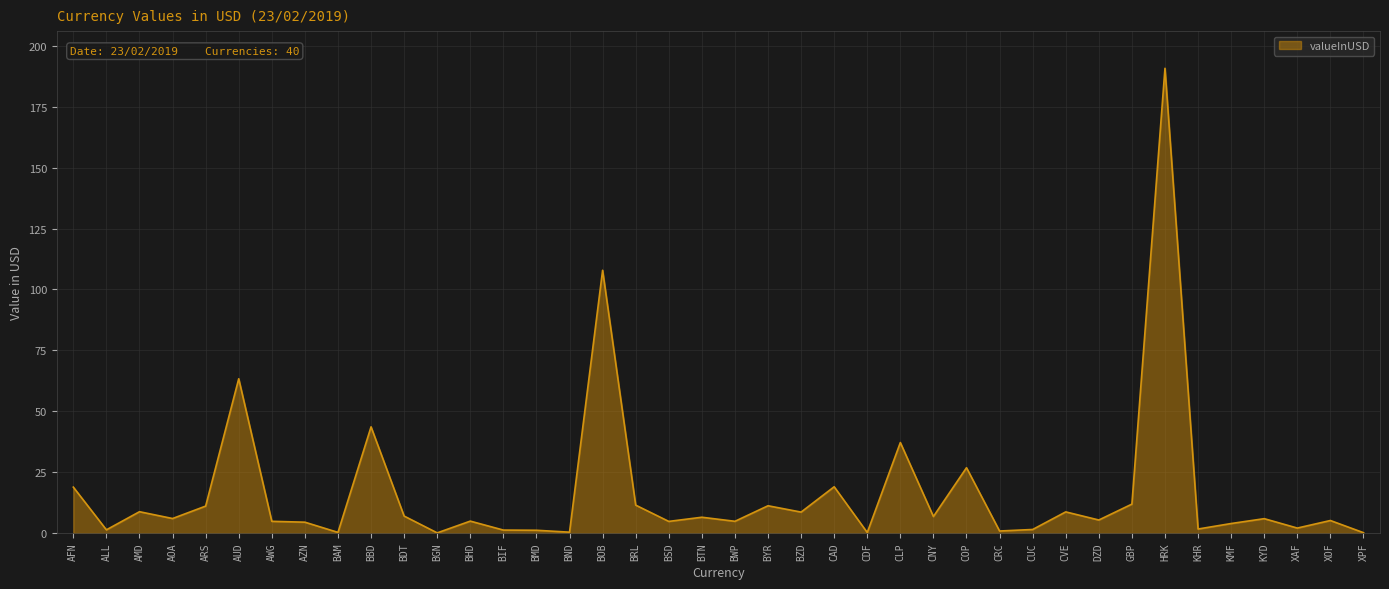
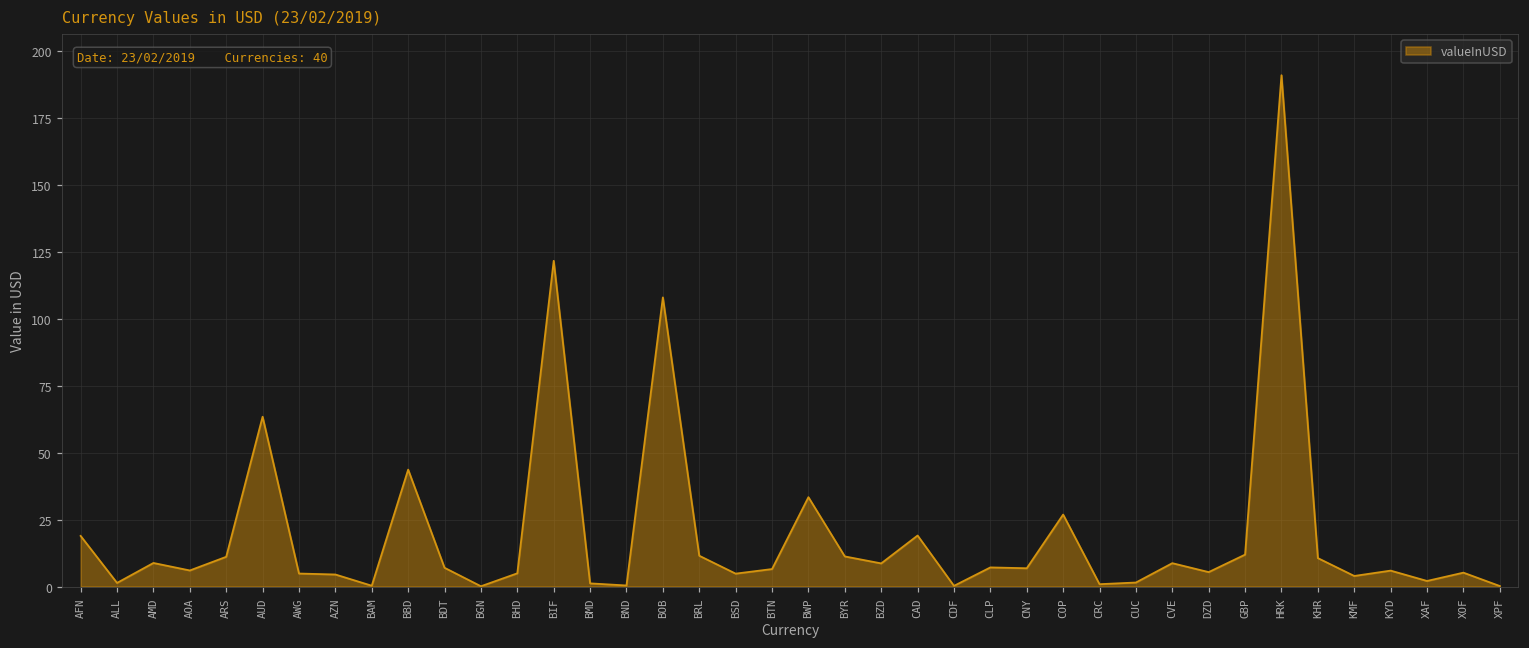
  {
    "AFN": 19,
    "ALL": 1,
    "AMD": 9,
    "AOA": 6,
    "ARS": 11,
    "AUD": 63,
    "AWG": 5,
    "AZN": 4,
    "BAM": 0,
    "BBD": 44,
    "BDT": 7,
    "BGN": 0,
    "BHD": 5,
-   "BIF": 1,
+   "BIF": 122,
    "BMD": 1,
    "BND": 0,
    "BOB": 108,
    "BRL": 11,
    "BSD": 5,
    "BTN": 7,
-   "BWP": 5,
+   "BWP": 33,
    "BYR": 11,
    "BZD": 9,
    "CAD": 19,
    "CDF": 0,
-   "CLP": 37,
+   "CLP": 7,
    "CNY": 7,
    "COP": 27,
    "CRC": 1,
    "CUC": 1,
    "CVE": 9,
    "DZD": 5,
    "GBP": 12,
    "HRK": 191,
-   "KHR": 2,
+   "KHR": 11,
    "KMF": 4,
    "KYD": 6,
    "XAF": 2,
    "XOF": 5,
    "XPF": 0
  }
